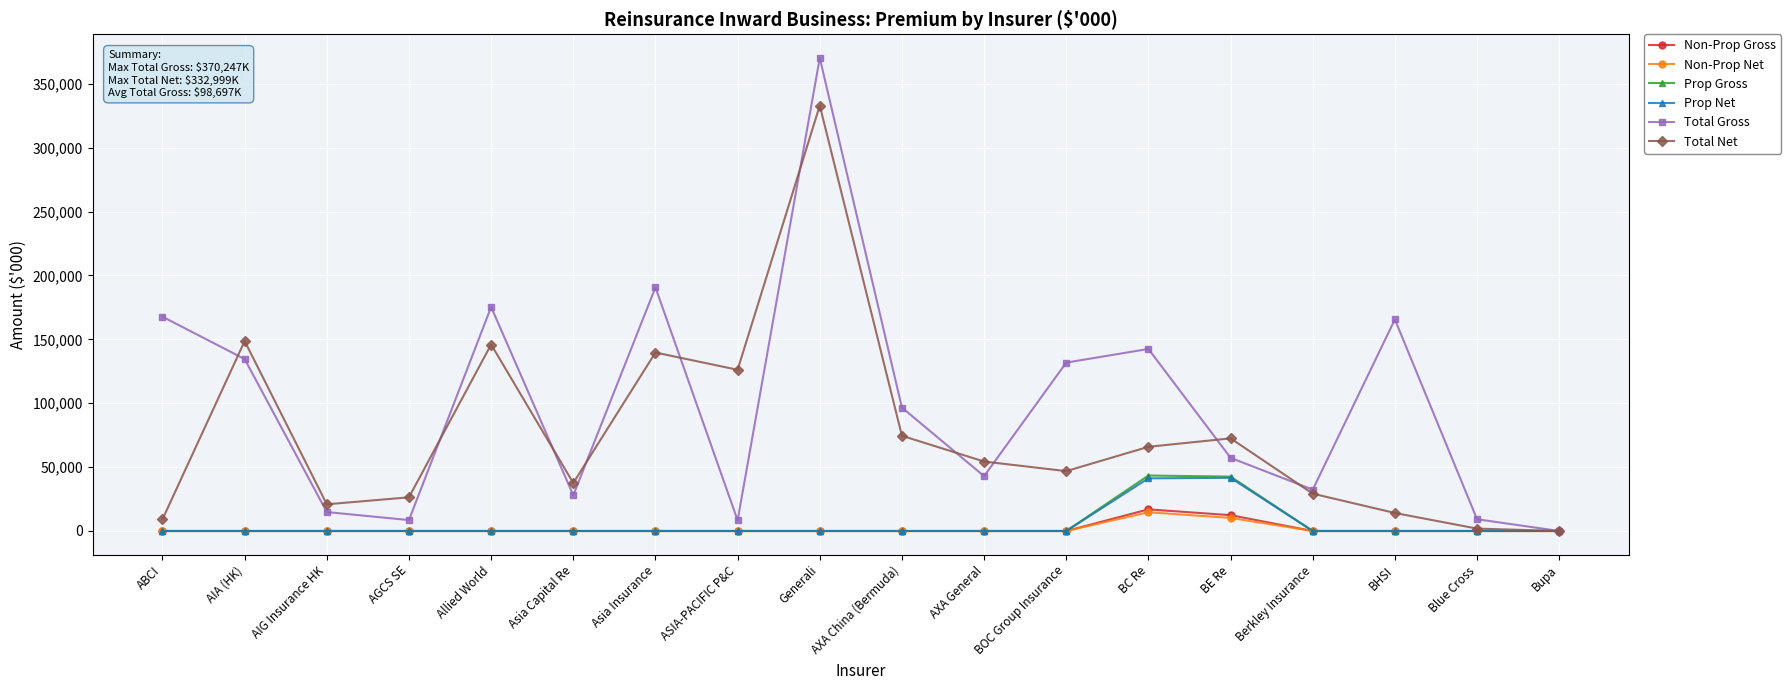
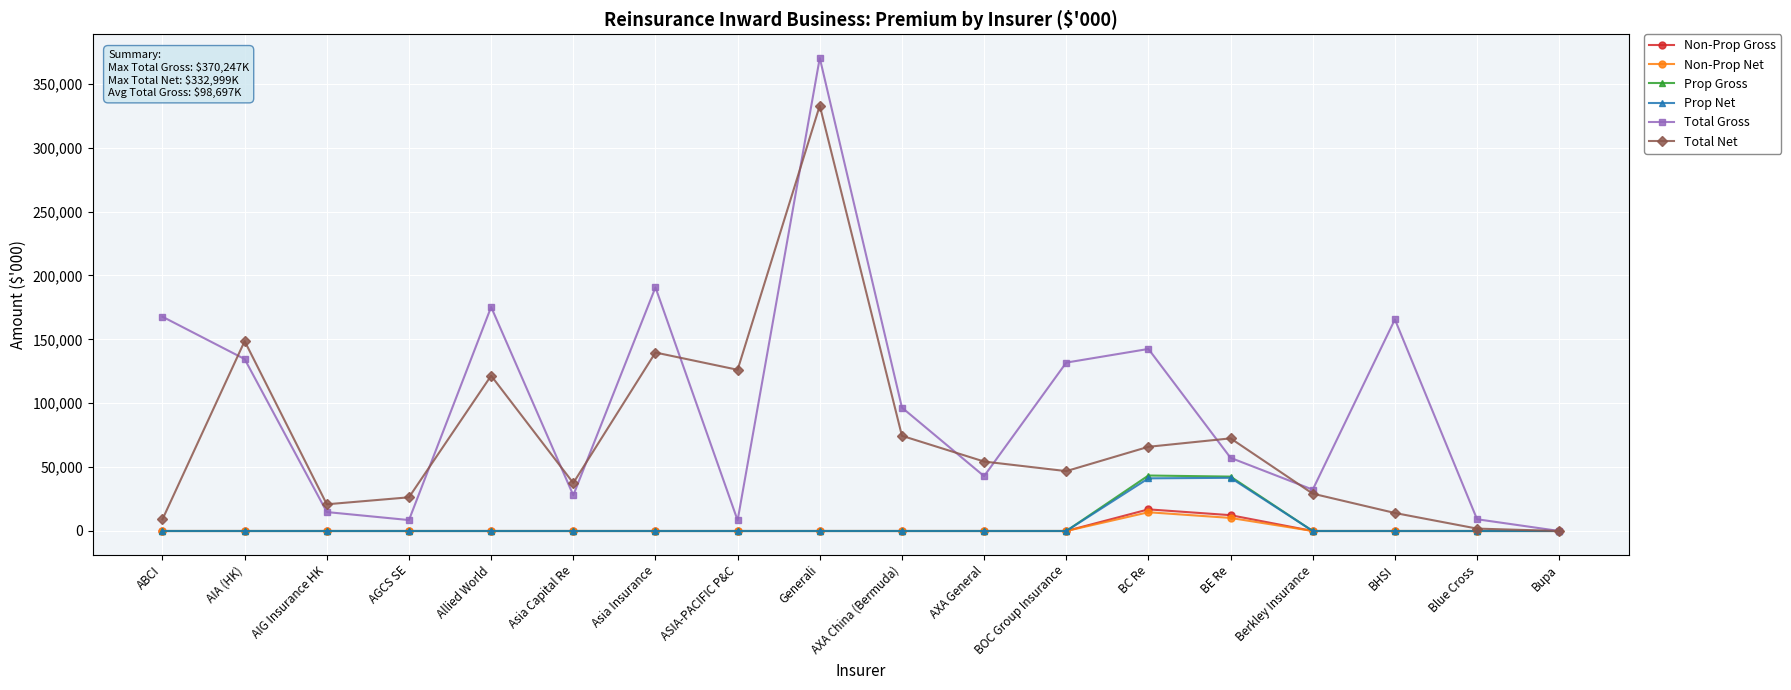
  {
    "Non-Prop Gross": {
      "BC Re": "17,000",
      "BE Re": "12,000"
    },
    "Non-Prop Net": {
      "BC Re": "15,000",
      "BE Re": "10,000"
    },
    "Prop Gross": {
      "BC Re": "43,000"
    },
    "Prop Net": {
      "BC Re": "41,000"
    },
    "Total Gross": {
      "ABCI": "168,000",
      "AIA (HK)": "135,000",
      "AIG Insurance HK": "15,000",
      "AGCS SE": "9,000",
      "Allied World": "175,000",
      "Asia Capital Re": "28,000",
      "Asia Insurance": "191,000",
      "ASIA-PACIFIC P&C": "8,000",
      "Generali": "370,000",
      "AXA China (Bermuda)": "97,000",
      "AXA General": "43,000",
      "BOC Group Insurance": "132,000",
      "BC Re": "142,000",
      "BE Re": "57,000",
      "Berkley Insurance": "32,000",
      "BHSI": "166,000",
      "Blue Cross": "9,000"
    },
    "Total Net": {
      "ABCI": "9,000",
      "AIA (HK)": "149,000",
      "AIG Insurance HK": "21,000",
      "AGCS SE": "26,000",
-     "Allied World": "146,000",
+     "Allied World": "122,000",
      "Asia Capital Re": "38,000",
      "Asia Insurance": "140,000",
      "ASIA-PACIFIC P&C": "126,000",
      "Generali": "333,000",
      "AXA China (Bermuda)": "75,000",
      "AXA General": "54,000",
      "BOC Group Insurance": "47,000",
      "BC Re": "66,000",
      "BE Re": "73,000",
      "Berkley Insurance": "29,000",
      "BHSI": "14,000"
    }
  }
